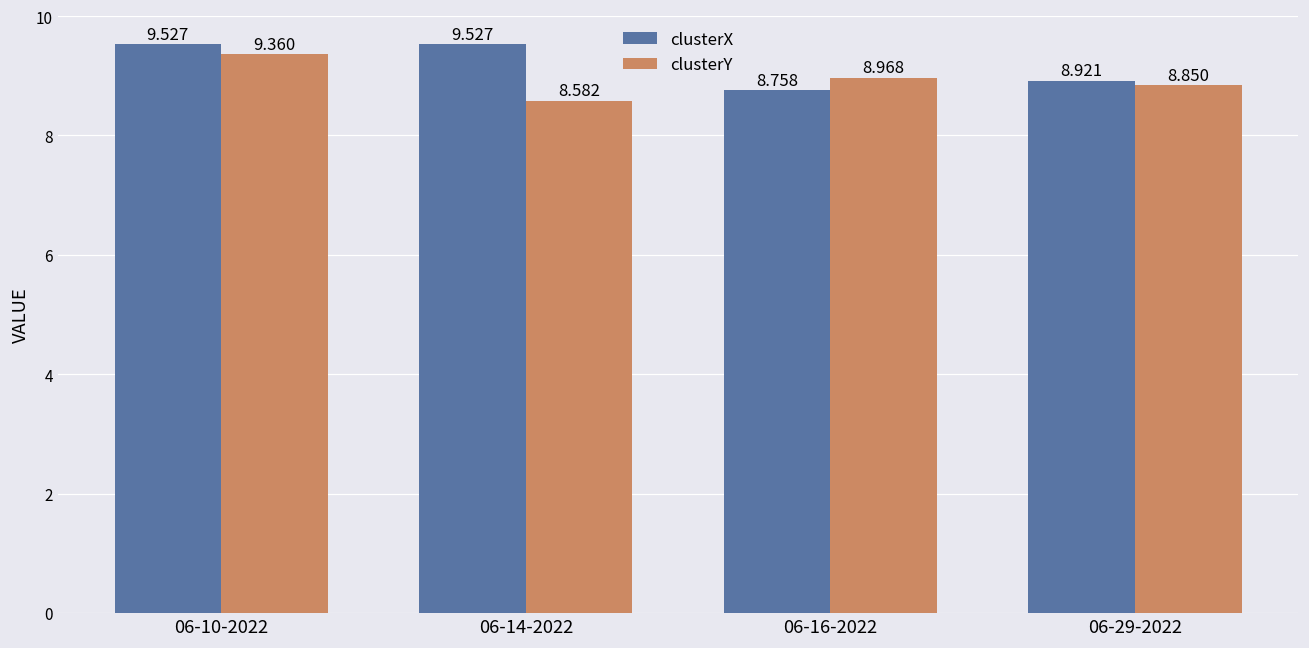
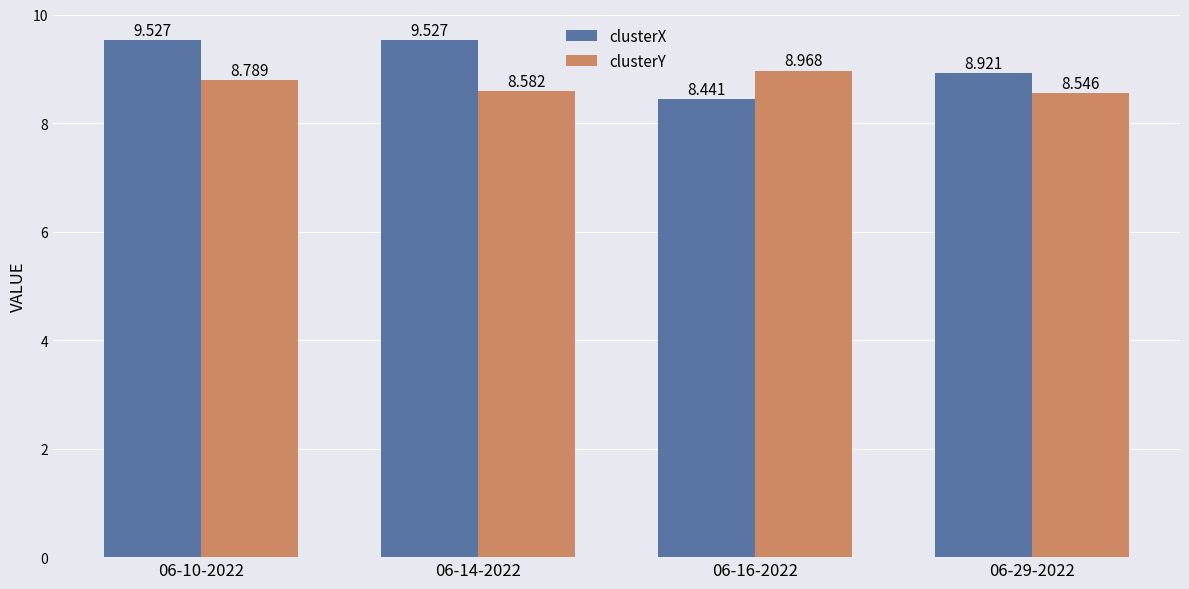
  {
    "clusterX": {
      "06-10-2022": 9.527,
      "06-14-2022": 9.527,
-     "06-16-2022": 8.758,
+     "06-16-2022": 8.441,
      "06-29-2022": 8.921
    },
    "clusterY": {
-     "06-10-2022": 9.360,
+     "06-10-2022": 8.789,
      "06-14-2022": 8.582,
      "06-16-2022": 8.968,
-     "06-29-2022": 8.850
+     "06-29-2022": 8.546
    }
  }
